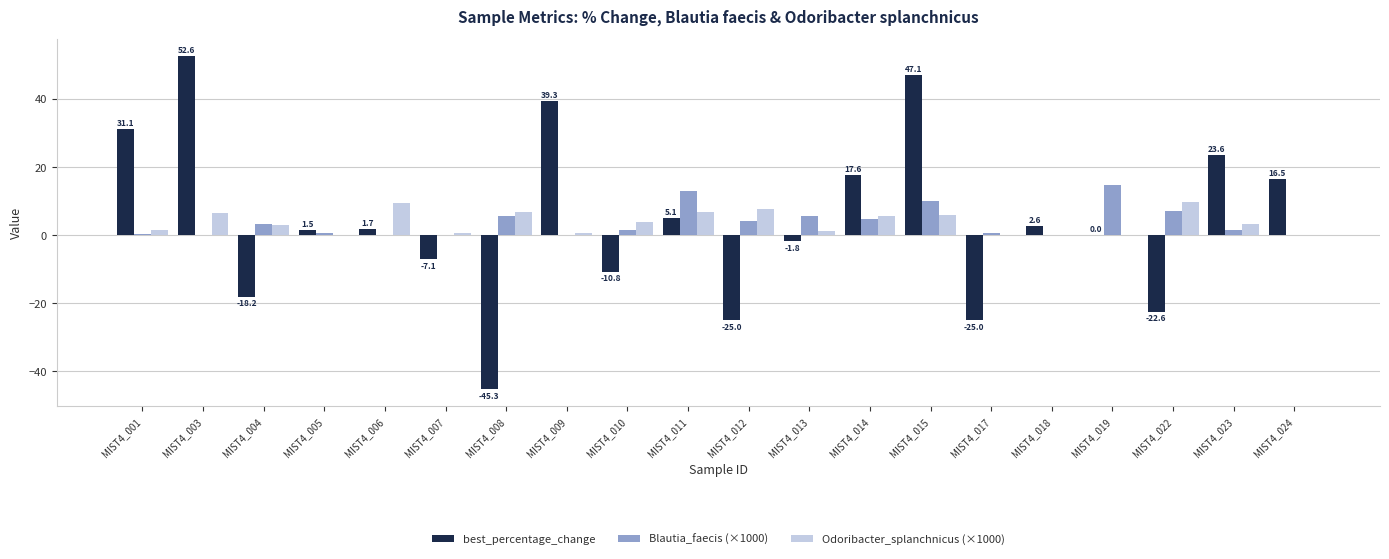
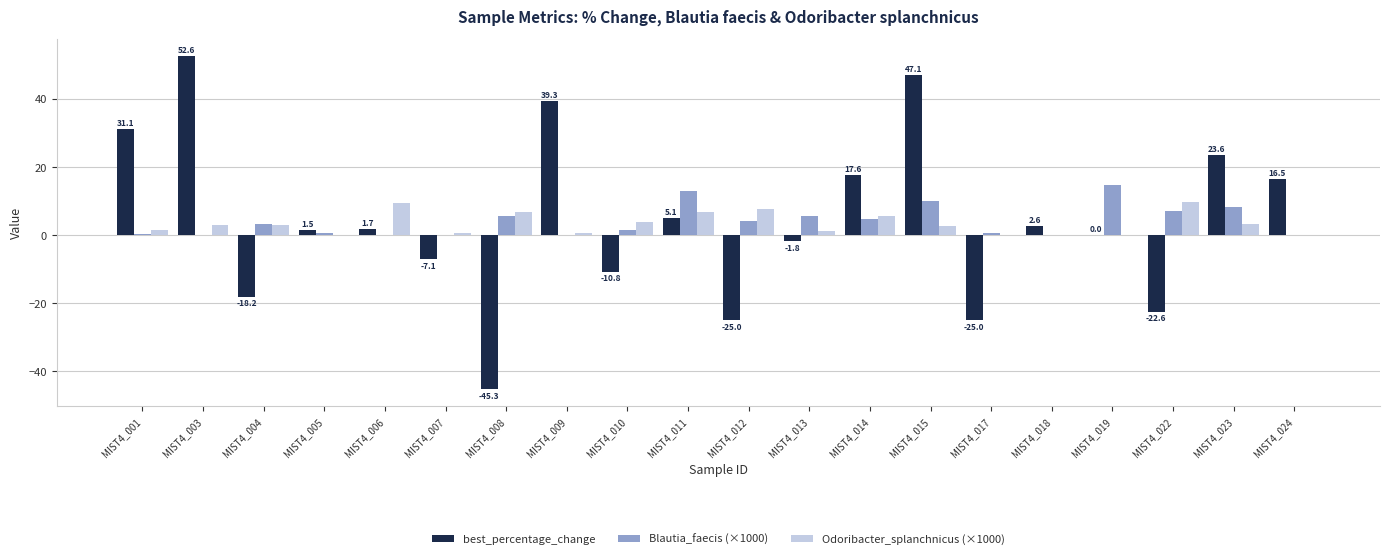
  {
    "best_percentage_change": {
      "MIST4_001": 31.1,
      "MIST4_003": 52.6,
      "MIST4_004": -18.2,
      "MIST4_005": 1.5,
      "MIST4_006": 1.7,
      "MIST4_007": -7.1,
      "MIST4_008": -45.3,
      "MIST4_009": 39.3,
      "MIST4_010": -10.8,
      "MIST4_011": 5.1,
      "MIST4_012": -25.0,
      "MIST4_013": -1.8,
      "MIST4_014": 17.6,
      "MIST4_015": 47.1,
      "MIST4_017": -25.0,
      "MIST4_018": 2.6,
      "MIST4_019": 0.0,
      "MIST4_022": -22.6,
      "MIST4_023": 23.6,
      "MIST4_024": 16.5
    },
    "Blautia_faecis (×1000)": {
      "MIST4_003": 0,
      "MIST4_004": 3,
      "MIST4_006": 0,
      "MIST4_007": 0,
      "MIST4_008": 5,
      "MIST4_009": 0,
      "MIST4_010": 1,
      "MIST4_011": 13,
      "MIST4_012": 4,
      "MIST4_013": 6,
      "MIST4_014": 5,
      "MIST4_015": 10,
      "MIST4_018": 0,
      "MIST4_019": 15,
      "MIST4_022": 7,
-     "MIST4_023": 2,
+     "MIST4_023": 8,
      "MIST4_024": 0
    },
    "Odoribacter_splanchnicus (×1000)": {
      "MIST4_001": 1,
-     "MIST4_003": 7,
+     "MIST4_003": 3,
      "MIST4_004": 3,
      "MIST4_005": 0,
      "MIST4_006": 9,
      "MIST4_008": 7,
      "MIST4_009": 1,
      "MIST4_010": 4,
      "MIST4_011": 7,
      "MIST4_012": 8,
      "MIST4_013": 1,
      "MIST4_014": 5,
-     "MIST4_015": 6,
+     "MIST4_015": 3,
      "MIST4_017": 0,
      "MIST4_022": 10,
      "MIST4_023": 3,
      "MIST4_024": 0
    }
  }
